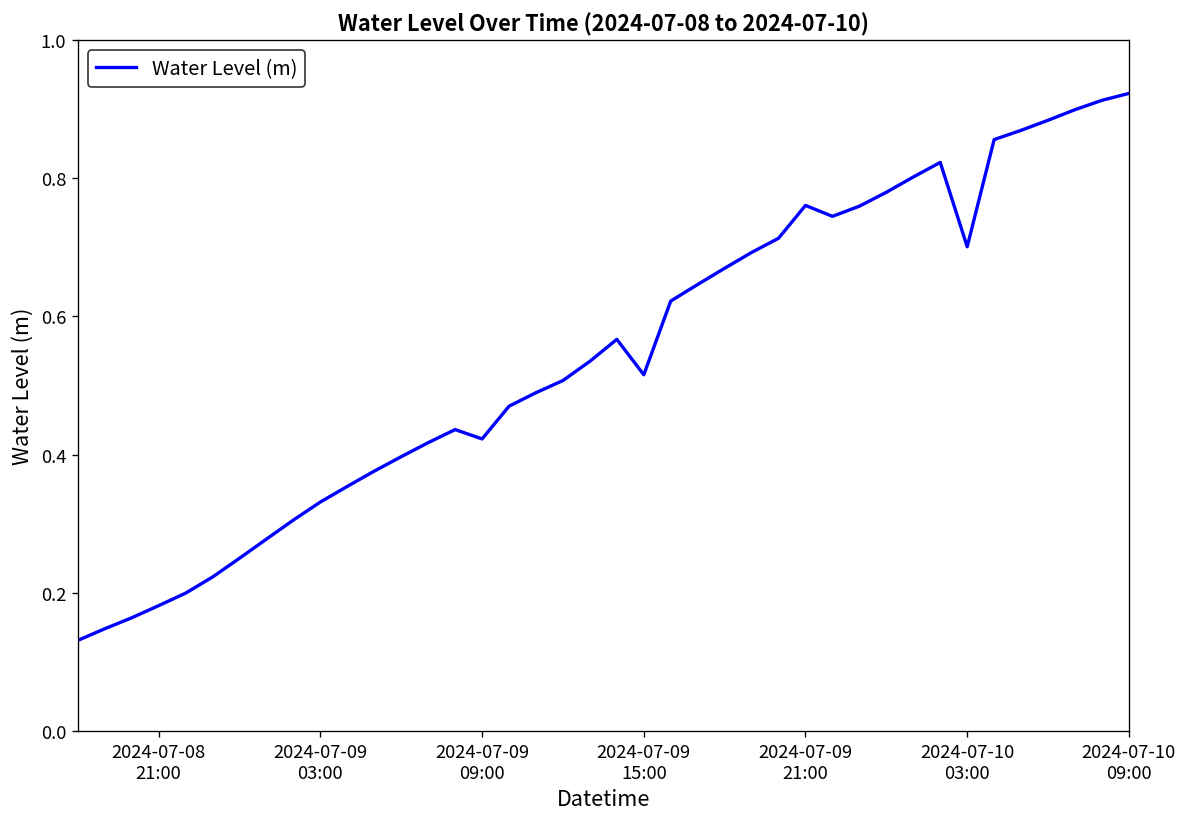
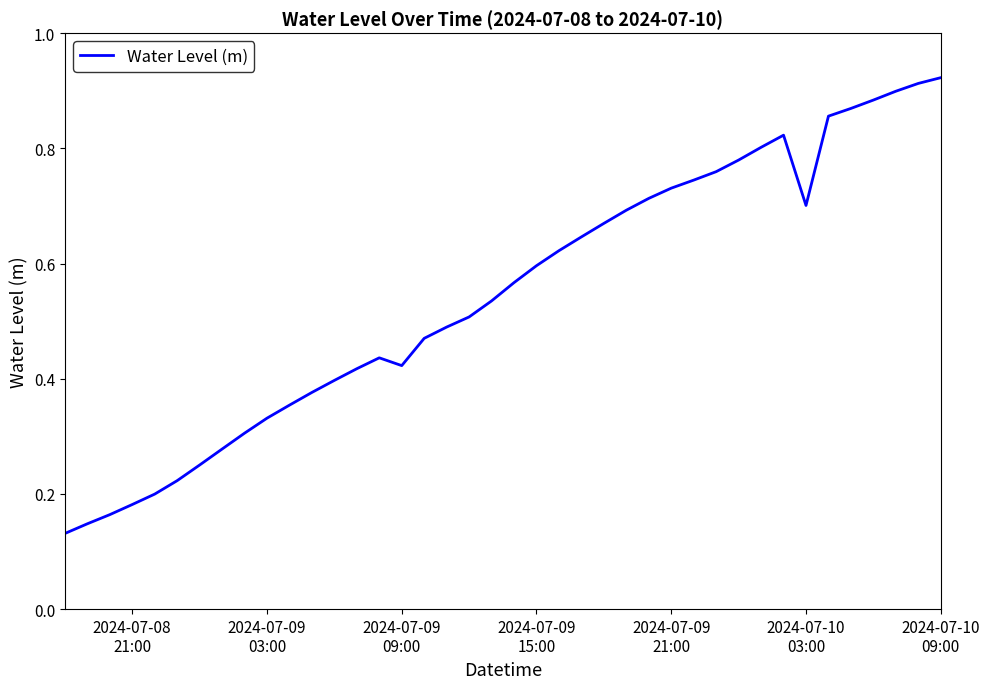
  {
    "2024-07-08 21:00": 0.18,
    "2024-07-09 03:00": 0.33,
    "2024-07-09 09:00": 0.42,
-   "2024-07-09 15:00": 0.52,
-   "2024-07-09 21:00": 0.76,
+   "2024-07-09 15:00": 0.60,
+   "2024-07-09 21:00": 0.73,
    "2024-07-10 03:00": 0.70,
    "2024-07-10 09:00": 0.92
  }
